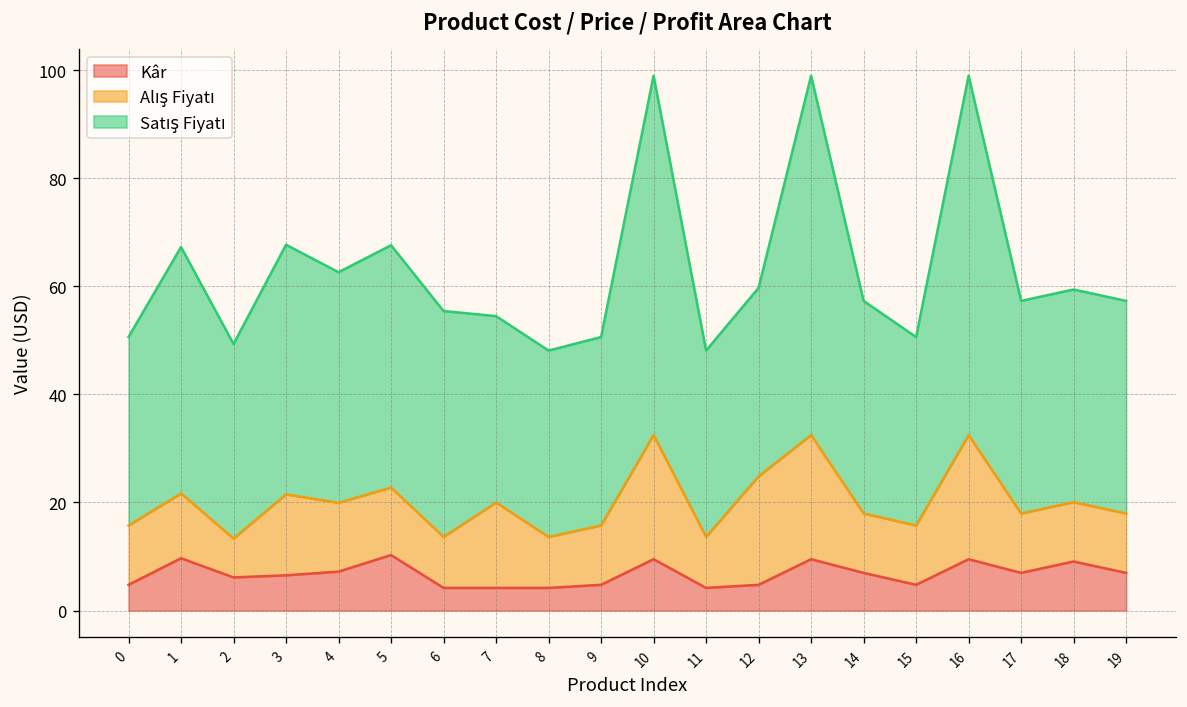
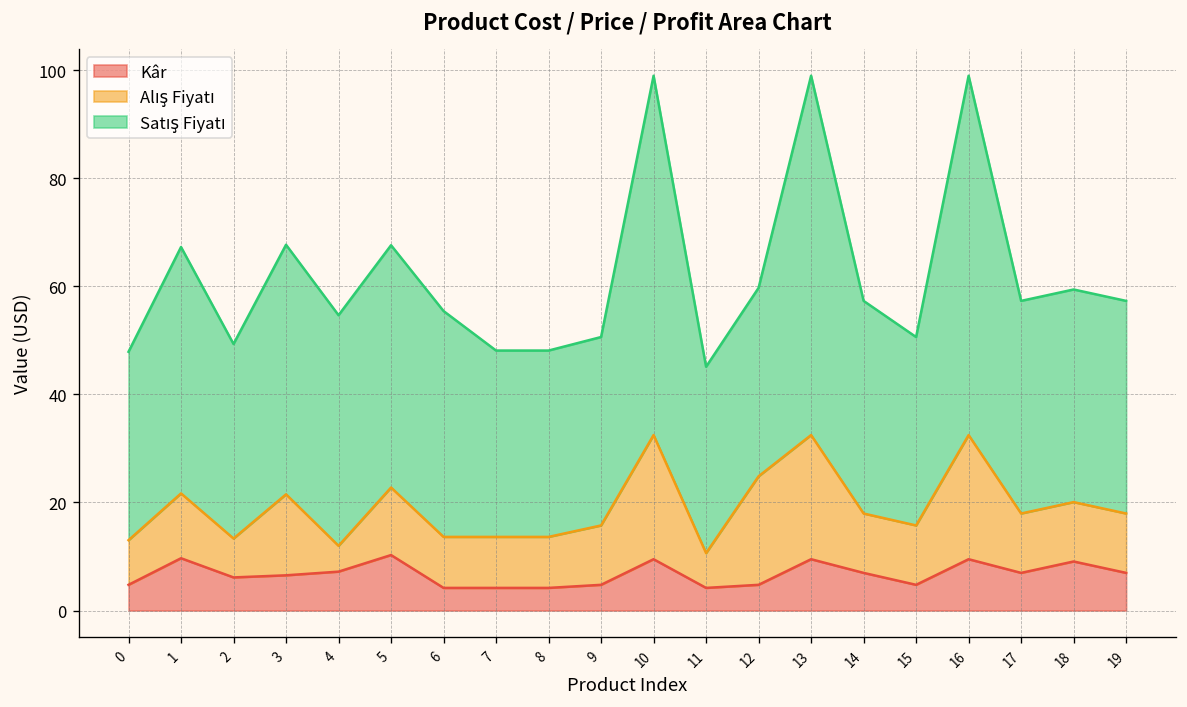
  {
    "Kâr": {
      "0": 5,
      "1": 10,
      "2": 6,
      "3": 7,
      "4": 7,
      "5": 10,
      "6": 4,
      "7": 4,
      "8": 4,
      "9": 5,
      "10": 10,
      "11": 4,
      "12": 5,
      "13": 10,
      "14": 7,
      "15": 5,
      "16": 10,
      "17": 7,
      "18": 9,
      "19": 7
    },
    "Alış Fiyatı": {
-     "0": 11,
+     "0": 8,
      "1": 12,
      "2": 7,
      "3": 15,
-     "4": 13,
+     "4": 5,
      "5": 13,
      "6": 9,
-     "7": 16,
+     "7": 9,
      "8": 9,
      "9": 11,
      "10": 23,
-     "11": 9,
+     "11": 6,
      "12": 20,
      "13": 23,
      "14": 11,
      "15": 11,
      "16": 23,
      "17": 11,
      "18": 11,
      "19": 11
    },
    "Satış Fiyatı": {
      "0": 35,
      "1": 46,
      "2": 36,
      "3": 46,
      "4": 43,
      "5": 45,
      "6": 42,
      "7": 34,
      "8": 34,
      "9": 35,
      "10": 67,
      "11": 34,
      "12": 35,
      "13": 67,
      "14": 39,
      "15": 35,
      "16": 67,
      "17": 39,
      "18": 39,
      "19": 39
    }
  }
